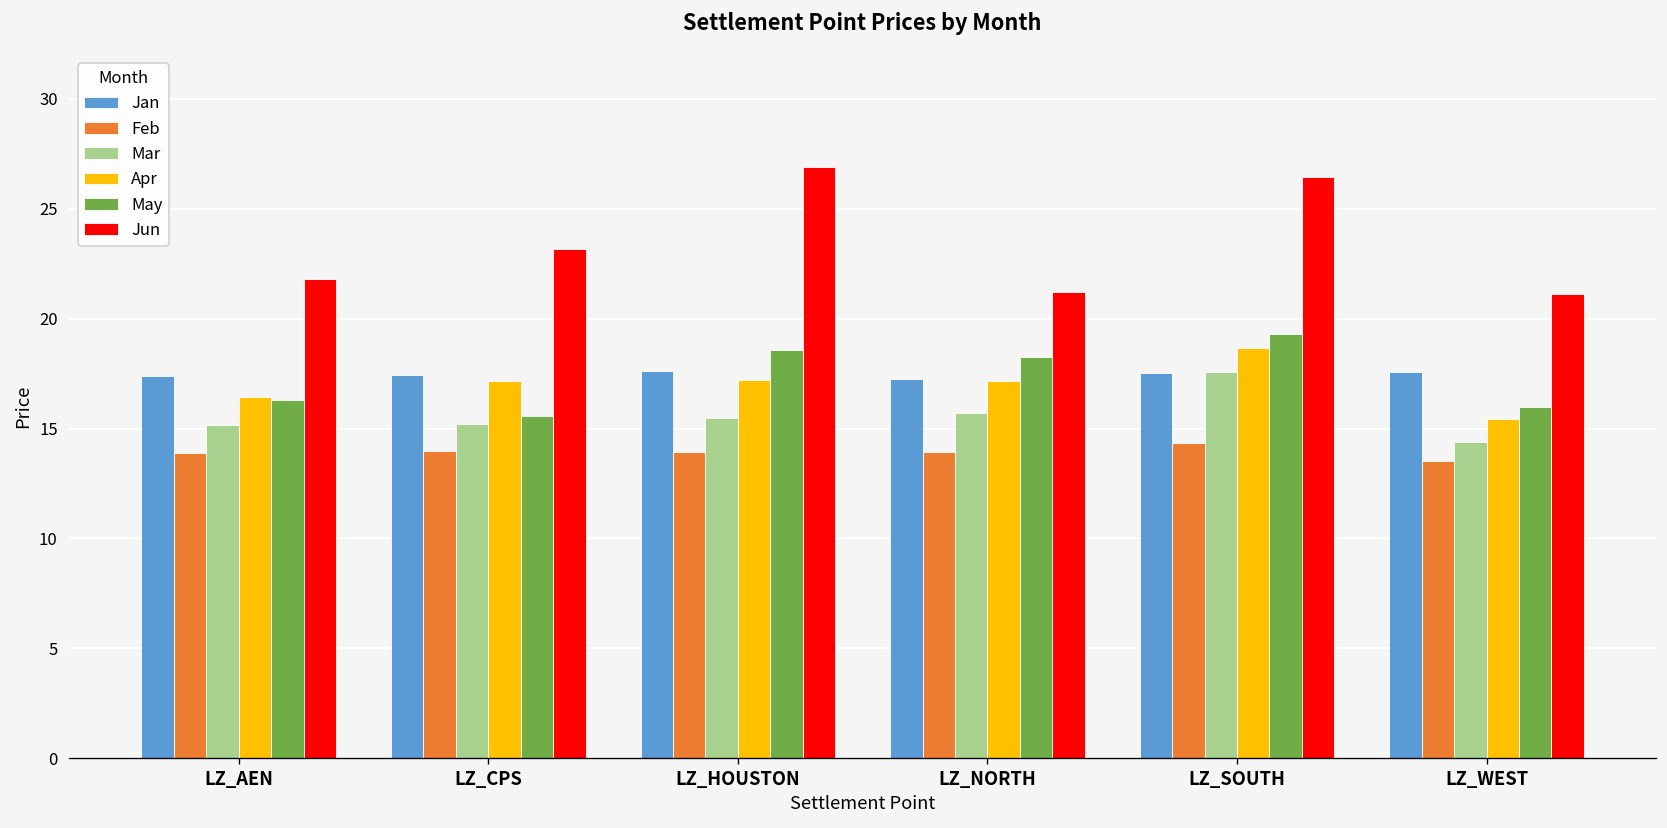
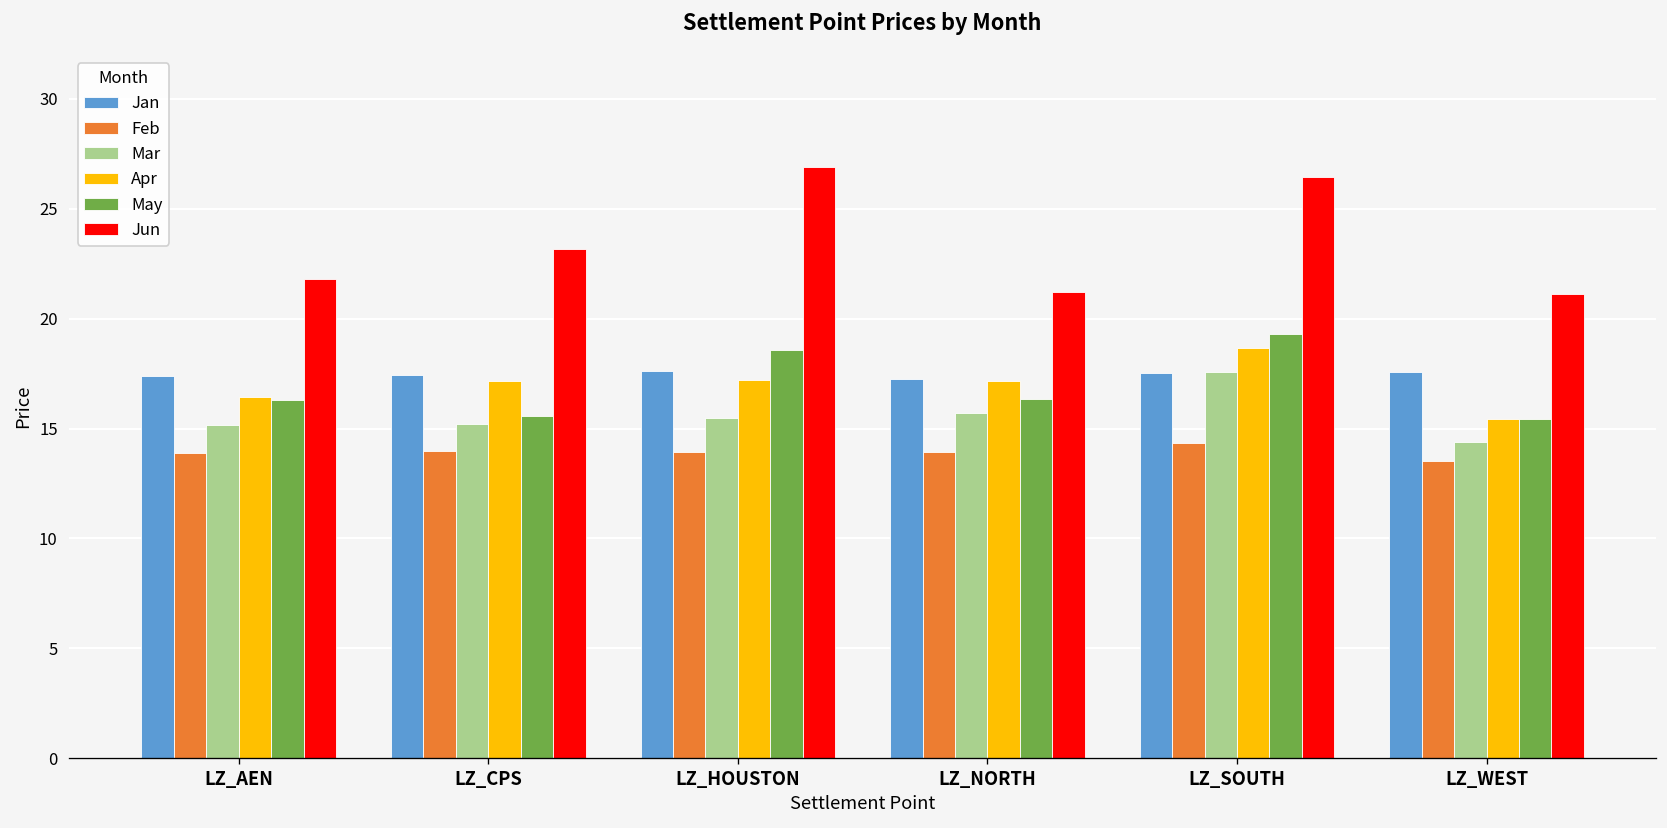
  {
    "Jan": {
      "LZ_AEN": 17.4,
      "LZ_CPS": 17.4,
      "LZ_HOUSTON": 17.6,
      "LZ_NORTH": 17.3,
      "LZ_SOUTH": 17.5,
      "LZ_WEST": 17.6
    },
    "Feb": {
      "LZ_AEN": 13.9,
      "LZ_CPS": 14.0,
      "LZ_HOUSTON": 13.9,
      "LZ_NORTH": 13.9,
      "LZ_SOUTH": 14.3,
      "LZ_WEST": 13.5
    },
    "Mar": {
      "LZ_AEN": 15.2,
      "LZ_CPS": 15.2,
      "LZ_HOUSTON": 15.5,
      "LZ_NORTH": 15.7,
      "LZ_SOUTH": 17.6,
      "LZ_WEST": 14.4
    },
    "Apr": {
      "LZ_AEN": 16.4,
      "LZ_CPS": 17.2,
      "LZ_HOUSTON": 17.2,
      "LZ_NORTH": 17.2,
      "LZ_SOUTH": 18.7,
      "LZ_WEST": 15.4
    },
    "May": {
      "LZ_AEN": 16.3,
      "LZ_CPS": 15.6,
      "LZ_HOUSTON": 18.6,
-     "LZ_NORTH": 18.3,
+     "LZ_NORTH": 16.4,
      "LZ_SOUTH": 19.3,
-     "LZ_WEST": 16.0
+     "LZ_WEST": 15.4
    },
    "Jun": {
      "LZ_AEN": 21.8,
      "LZ_CPS": 23.2,
      "LZ_HOUSTON": 26.9,
      "LZ_NORTH": 21.2,
      "LZ_SOUTH": 26.5,
      "LZ_WEST": 21.1
    }
  }
